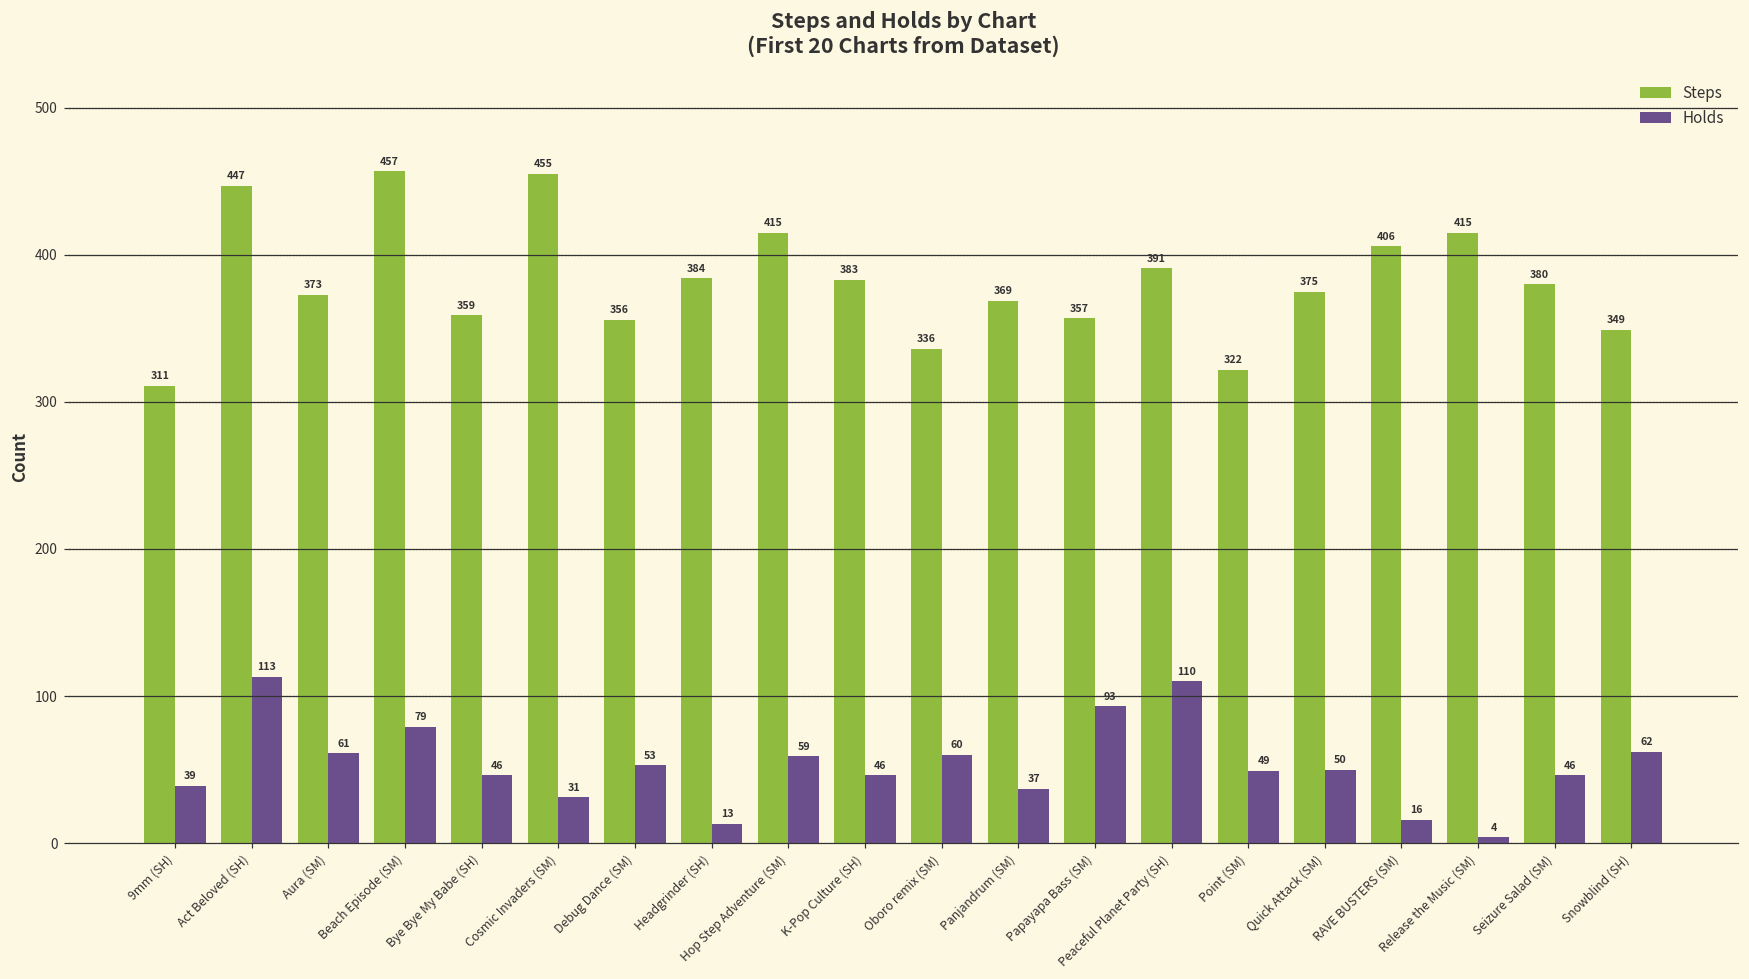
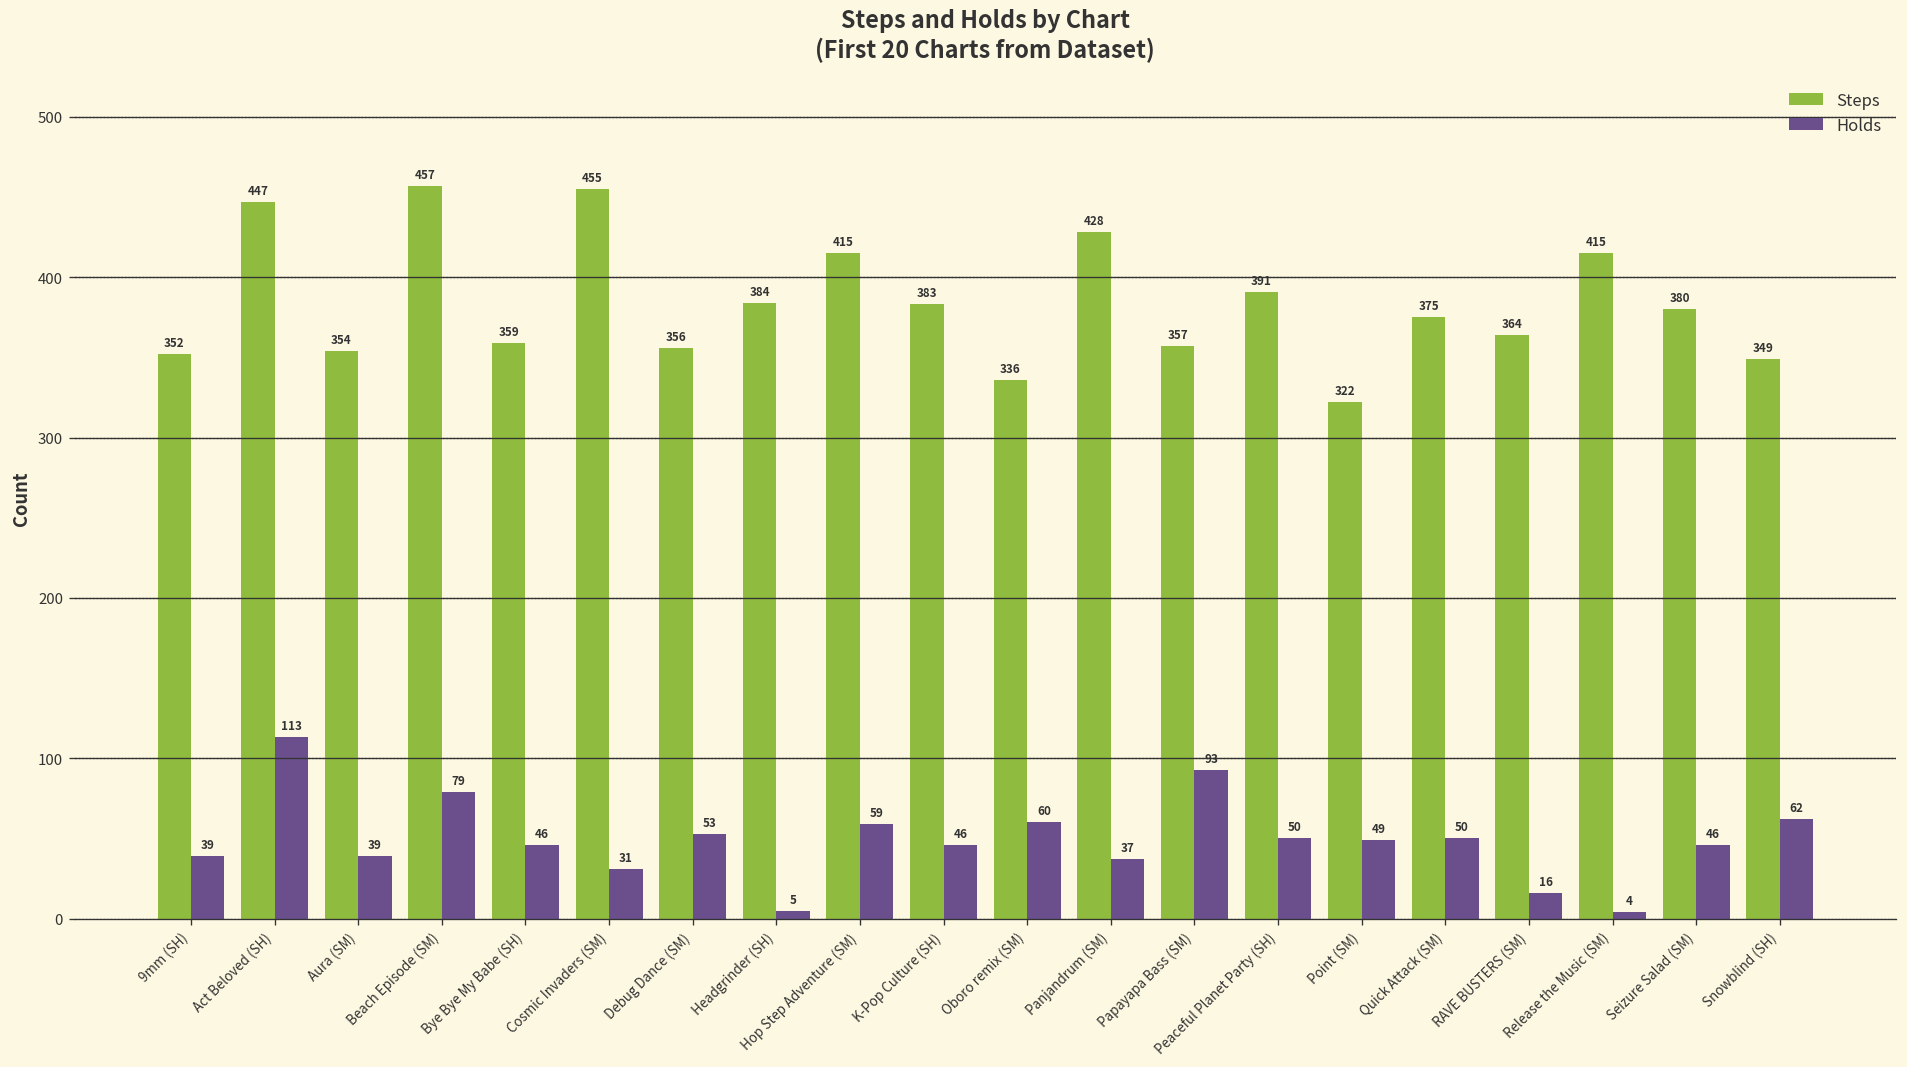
  {
    "Steps": {
-     "9mm (SH)": 311,
+     "9mm (SH)": 352,
      "Act Beloved (SH)": 447,
-     "Aura (SM)": 373,
+     "Aura (SM)": 354,
      "Beach Episode (SM)": 457,
      "Bye Bye My Babe (SH)": 359,
      "Cosmic Invaders (SM)": 455,
      "Debug Dance (SM)": 356,
      "Headgrinder (SH)": 384,
      "Hop Step Adventure (SM)": 415,
      "K-Pop Culture (SH)": 383,
      "Oboro remix (SM)": 336,
-     "Panjandrum (SM)": 369,
+     "Panjandrum (SM)": 428,
      "Papayapa Bass (SM)": 357,
      "Peaceful Planet Party (SH)": 391,
      "Point (SM)": 322,
      "Quick Attack (SM)": 375,
-     "RAVE BUSTERS (SM)": 406,
+     "RAVE BUSTERS (SM)": 364,
      "Release the Music (SM)": 415,
      "Seizure Salad (SM)": 380,
      "Snowblind (SH)": 349
    },
    "Holds": {
      "9mm (SH)": 39,
      "Act Beloved (SH)": 113,
-     "Aura (SM)": 61,
+     "Aura (SM)": 39,
      "Beach Episode (SM)": 79,
      "Bye Bye My Babe (SH)": 46,
      "Cosmic Invaders (SM)": 31,
      "Debug Dance (SM)": 53,
-     "Headgrinder (SH)": 13,
+     "Headgrinder (SH)": 5,
      "Hop Step Adventure (SM)": 59,
      "K-Pop Culture (SH)": 46,
      "Oboro remix (SM)": 60,
      "Panjandrum (SM)": 37,
      "Papayapa Bass (SM)": 93,
-     "Peaceful Planet Party (SH)": 110,
+     "Peaceful Planet Party (SH)": 50,
      "Point (SM)": 49,
      "Quick Attack (SM)": 50,
      "RAVE BUSTERS (SM)": 16,
      "Release the Music (SM)": 4,
      "Seizure Salad (SM)": 46,
      "Snowblind (SH)": 62
    }
  }
